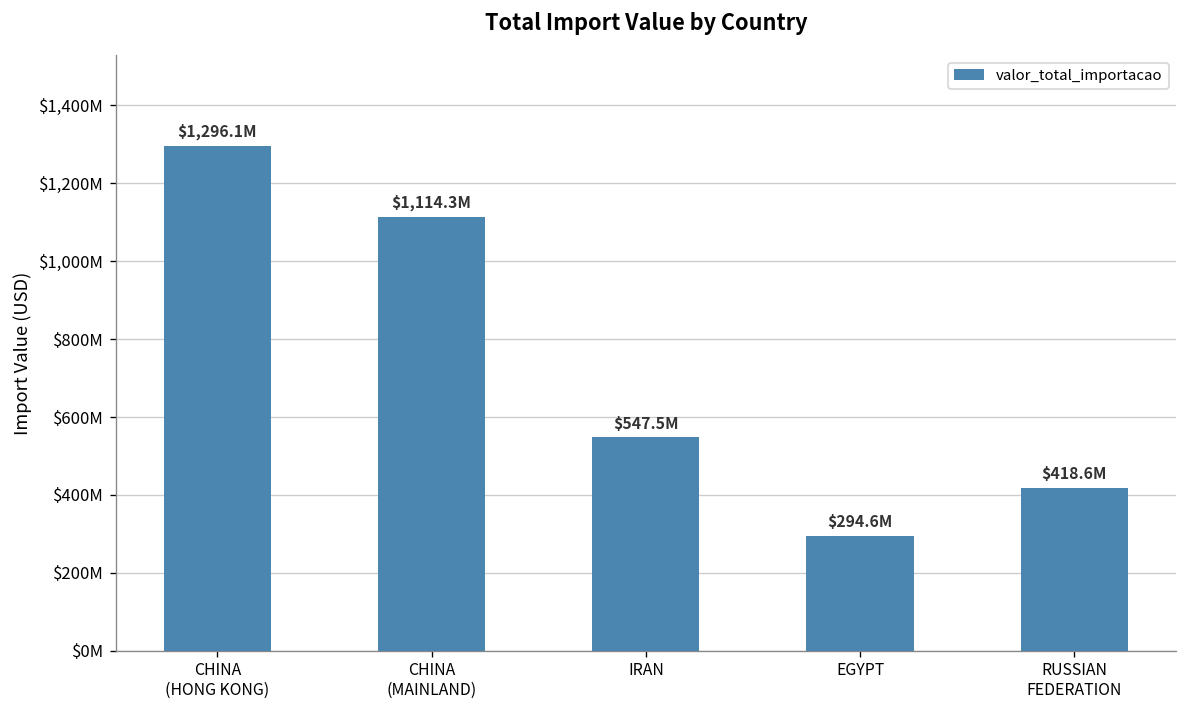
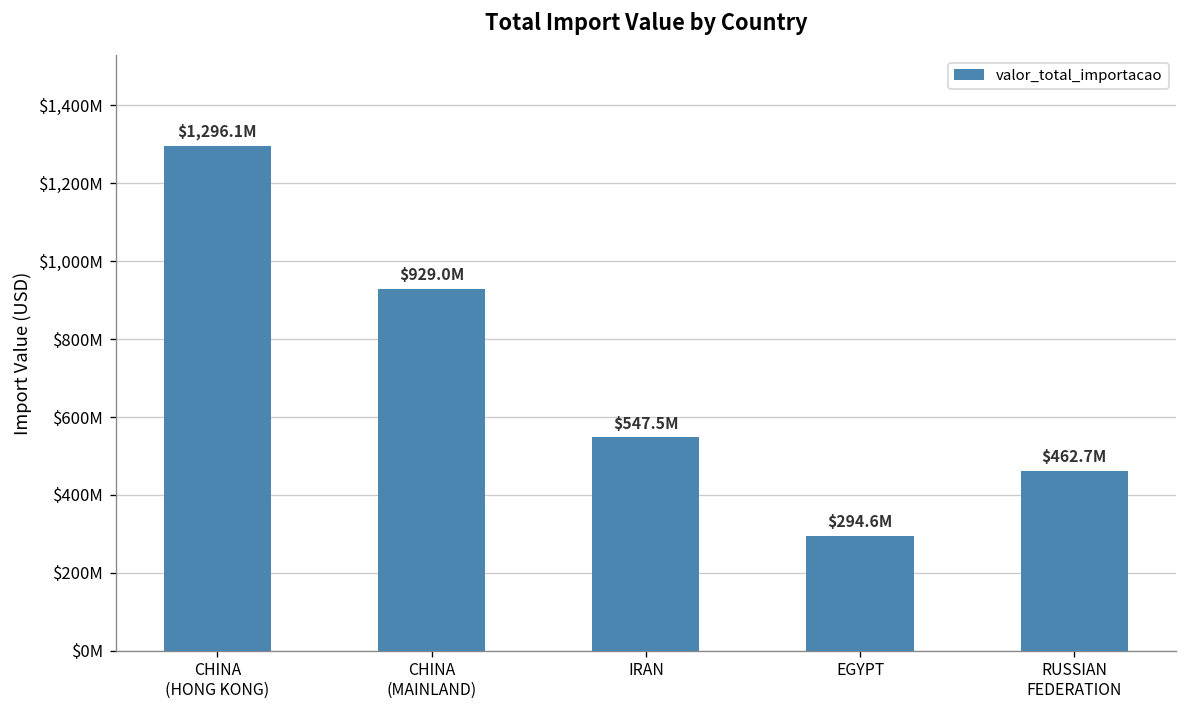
  {
    "CHINA (HONG KONG)": "$1,296.1M",
-   "CHINA (MAINLAND)": "$1,114.3M",
+   "CHINA (MAINLAND)": "$929.0M",
    "IRAN": "$547.5M",
    "EGYPT": "$294.6M",
-   "RUSSIAN FEDERATION": "$418.6M"
+   "RUSSIAN FEDERATION": "$462.7M"
  }
